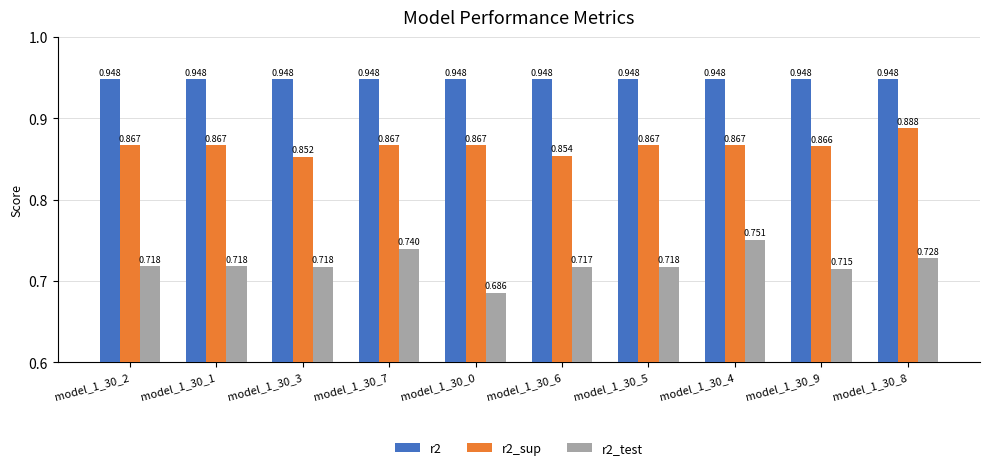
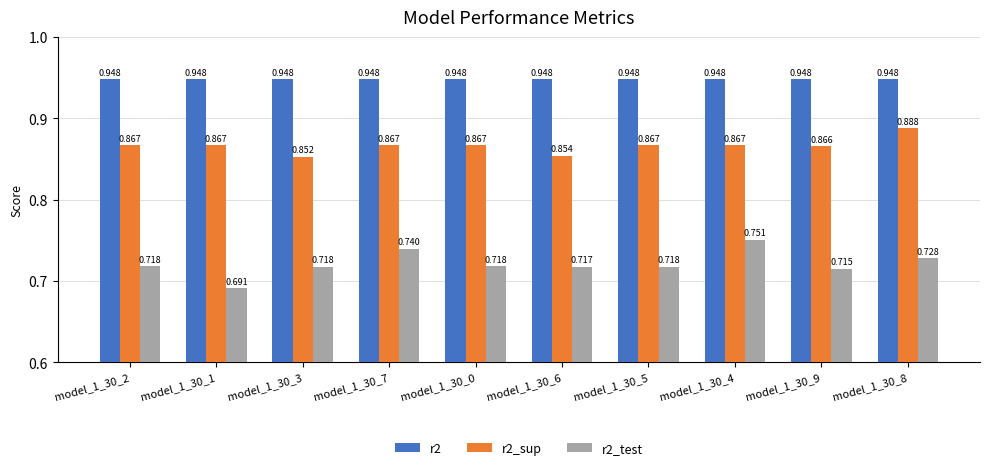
  {
    "r2": {
      "model_1_30_2": 0.948,
      "model_1_30_1": 0.948,
      "model_1_30_3": 0.948,
      "model_1_30_7": 0.948,
      "model_1_30_0": 0.948,
      "model_1_30_6": 0.948,
      "model_1_30_5": 0.948,
      "model_1_30_4": 0.948,
      "model_1_30_9": 0.948,
      "model_1_30_8": 0.948
    },
    "r2_sup": {
      "model_1_30_2": 0.867,
      "model_1_30_1": 0.867,
      "model_1_30_3": 0.852,
      "model_1_30_7": 0.867,
      "model_1_30_0": 0.867,
      "model_1_30_6": 0.854,
      "model_1_30_5": 0.867,
      "model_1_30_4": 0.867,
      "model_1_30_9": 0.866,
      "model_1_30_8": 0.888
    },
    "r2_test": {
      "model_1_30_2": 0.718,
-     "model_1_30_1": 0.718,
+     "model_1_30_1": 0.691,
      "model_1_30_3": 0.718,
      "model_1_30_7": 0.740,
-     "model_1_30_0": 0.686,
+     "model_1_30_0": 0.718,
      "model_1_30_6": 0.717,
      "model_1_30_5": 0.718,
      "model_1_30_4": 0.751,
      "model_1_30_9": 0.715,
      "model_1_30_8": 0.728
    }
  }
